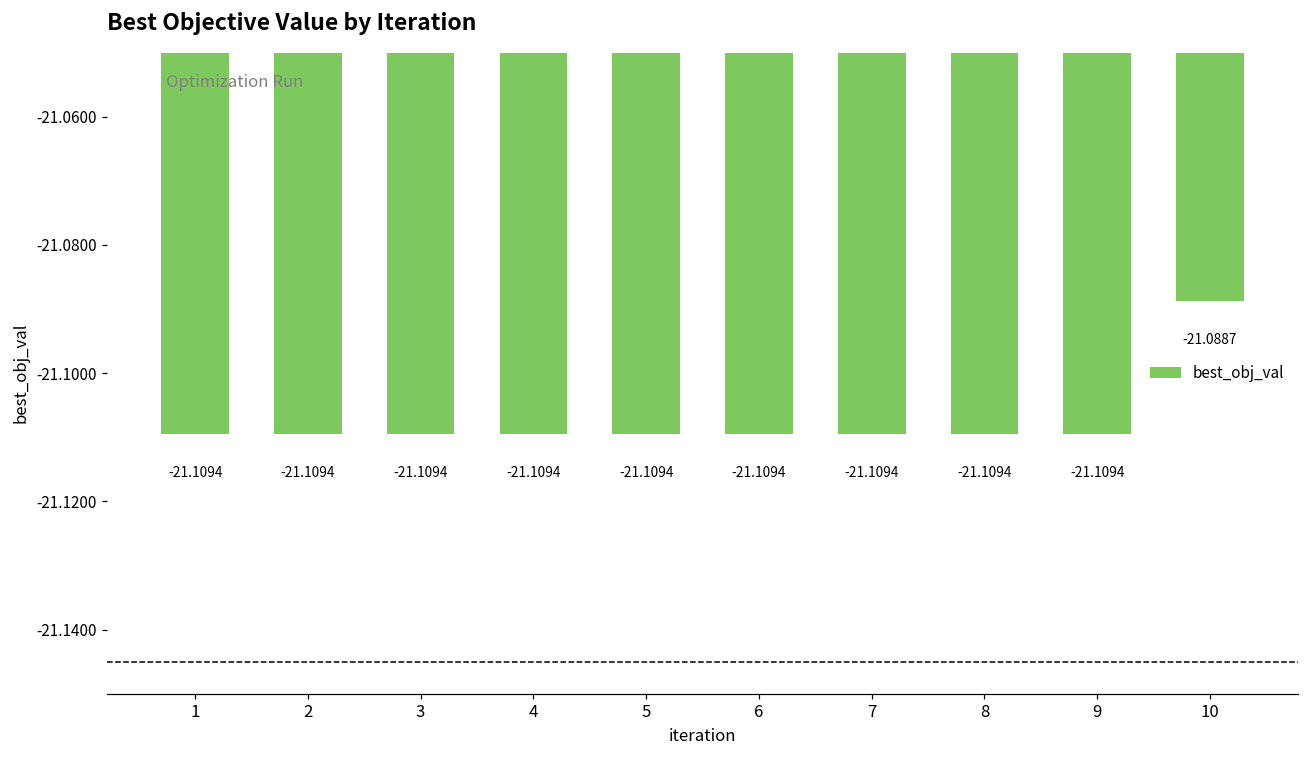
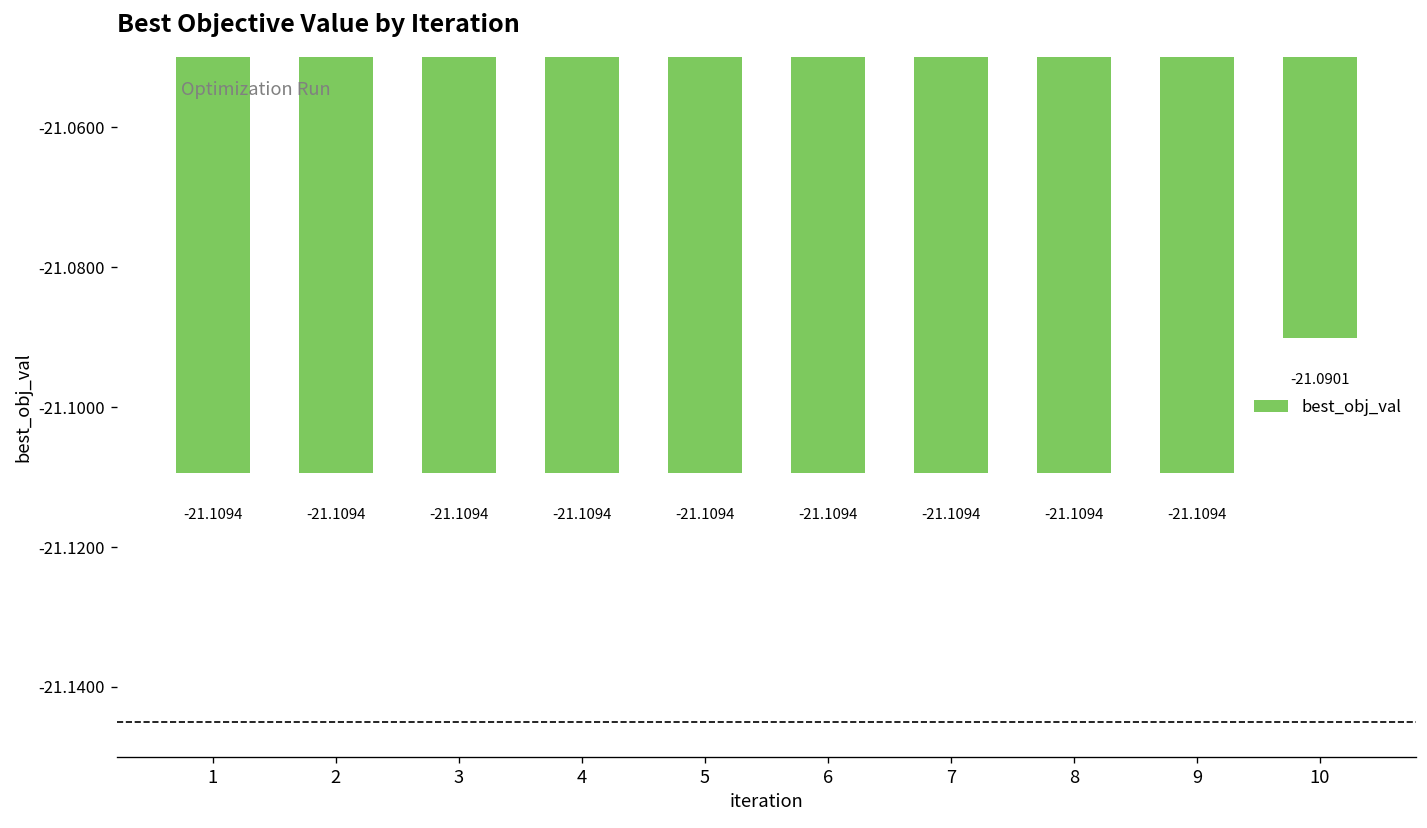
  {
-   "10": -21.0887
+   "10": -21.0901
  }
